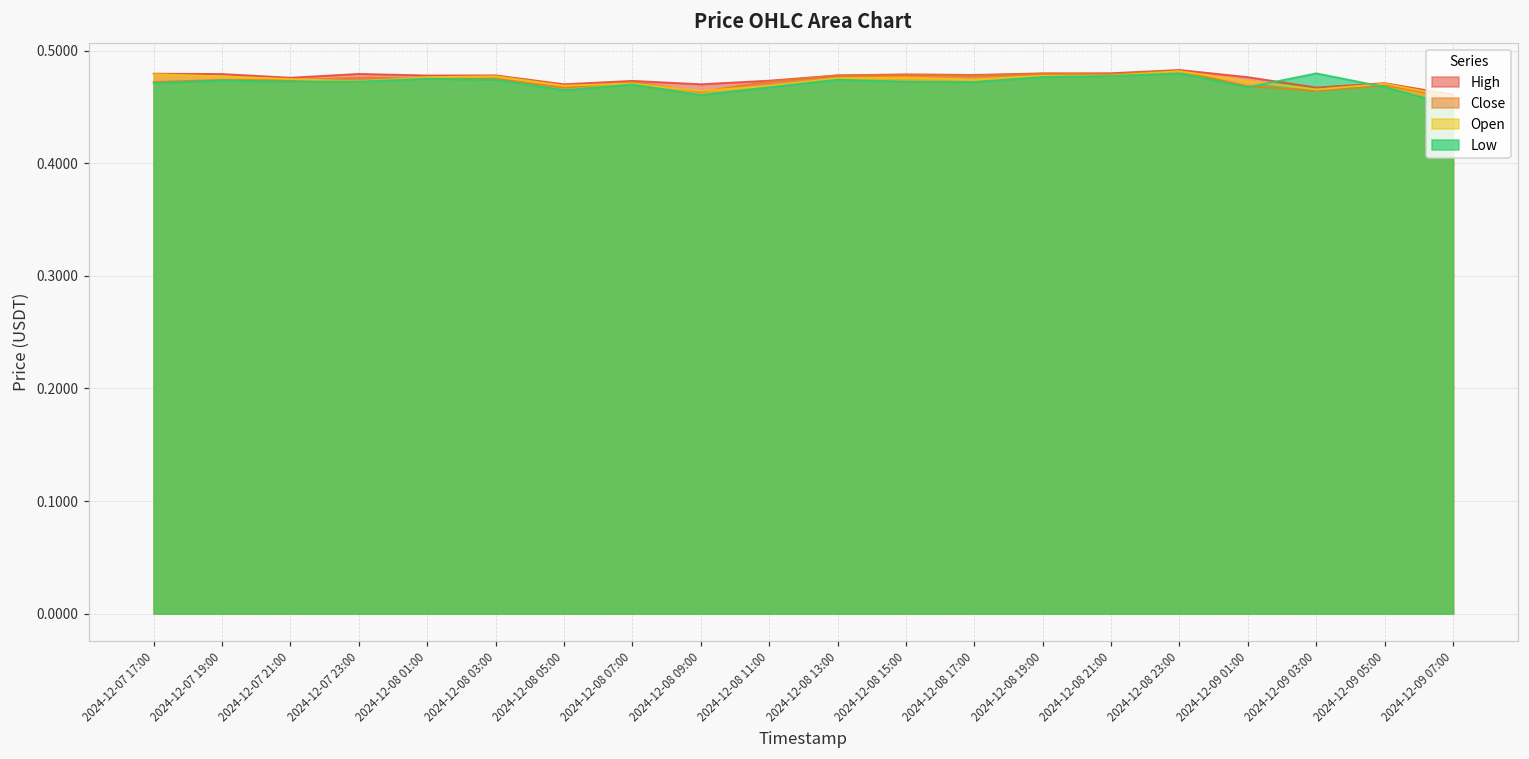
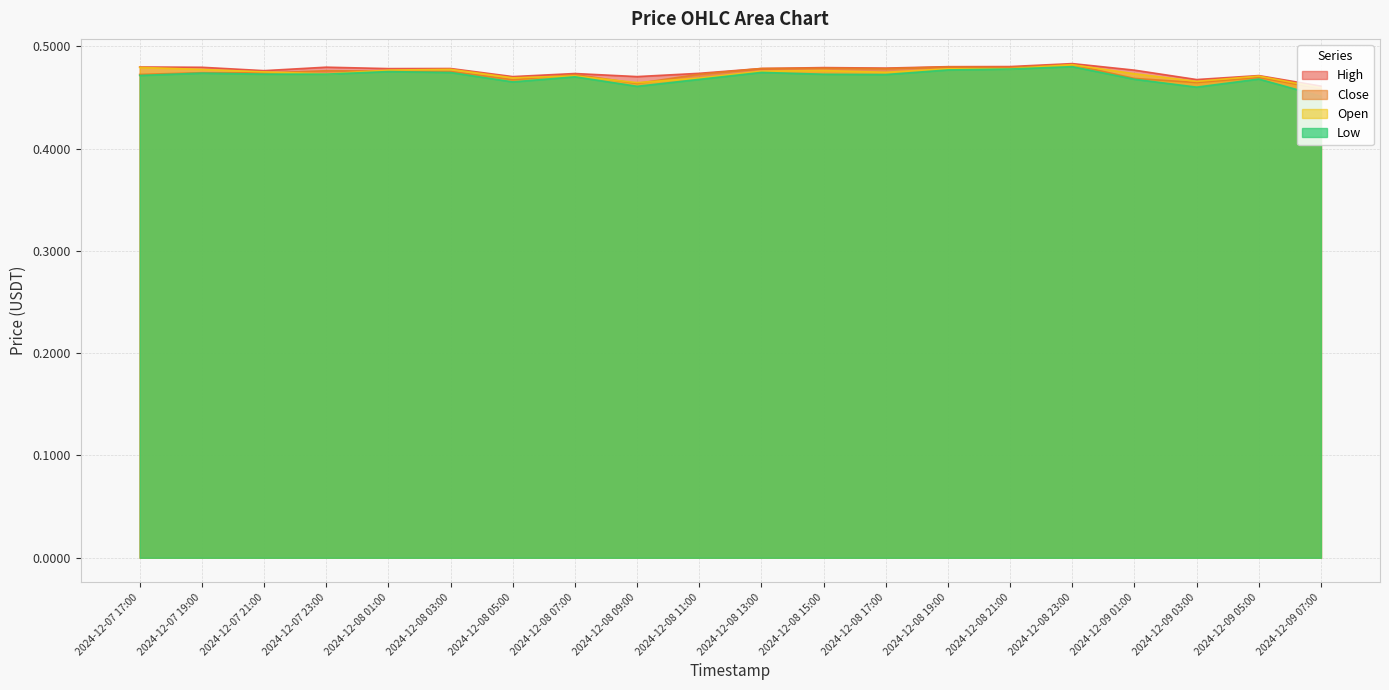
  {
    "Low": {
      "2024-12-08 09:00": 0.46,
      "2024-12-08 15:00": 0.473,
-     "2024-12-09 03:00": 0.48
+     "2024-12-09 03:00": 0.46
    }
  }
